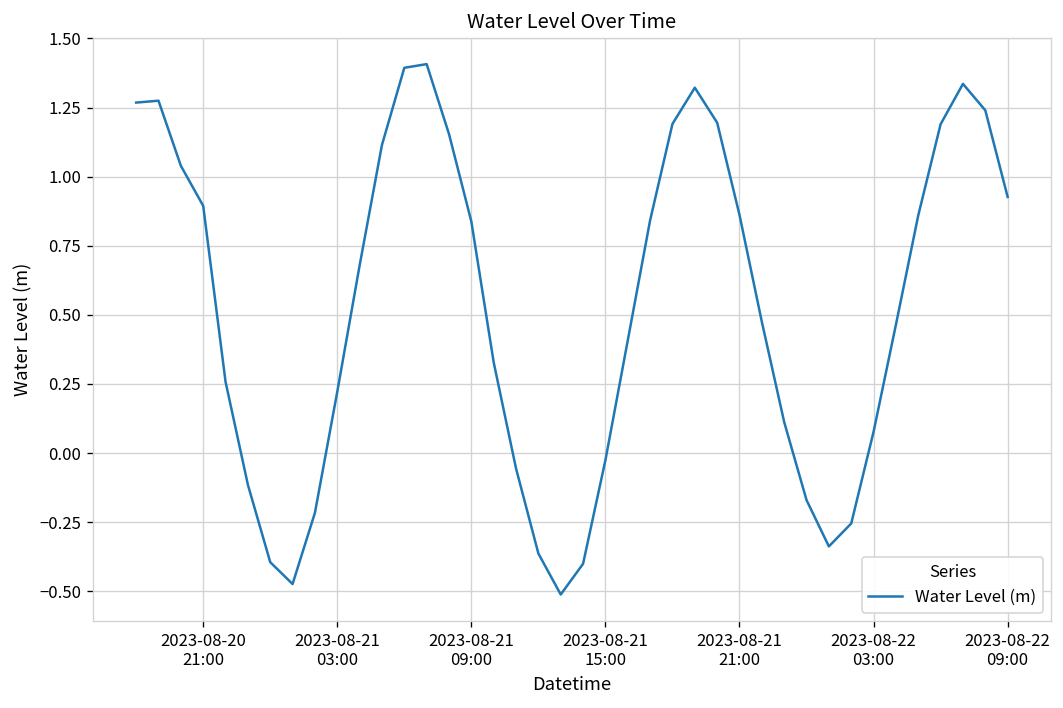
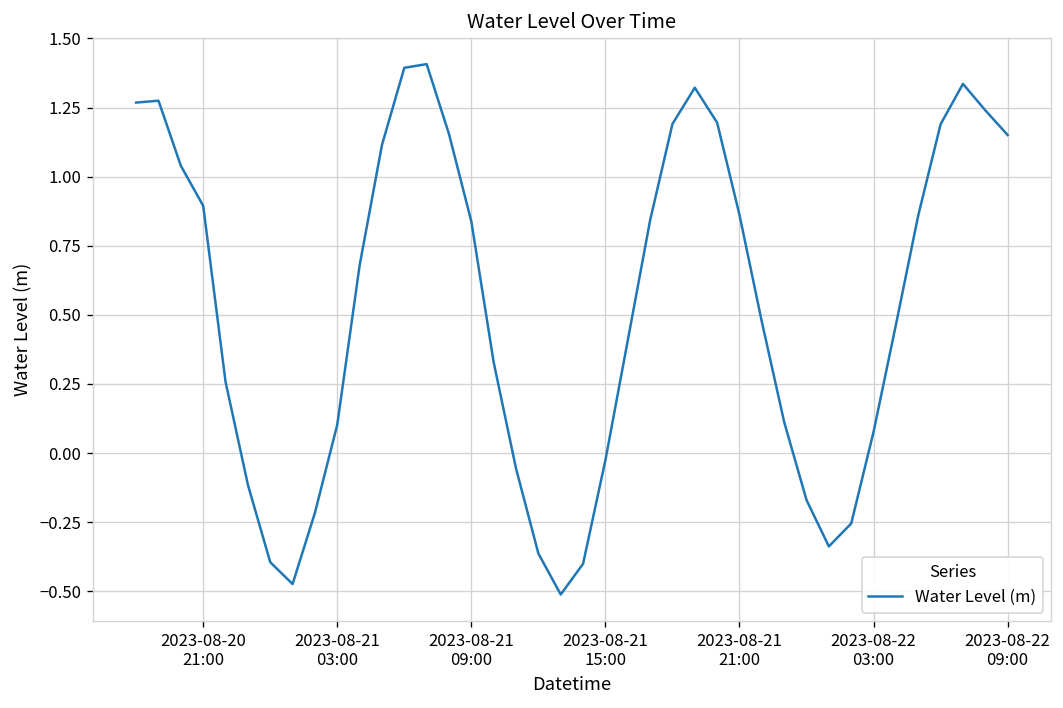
  {
    "2023-08-20 21:00": 0.89,
-   "2023-08-21 03:00": 0.22,
+   "2023-08-21 03:00": 0.10,
    "2023-08-21 09:00": 0.84,
    "2023-08-21 15:00": -0.03,
    "2023-08-21 21:00": 0.86,
    "2023-08-22 03:00": 0.08,
-   "2023-08-22 09:00": 0.93
+   "2023-08-22 09:00": 1.15
  }
